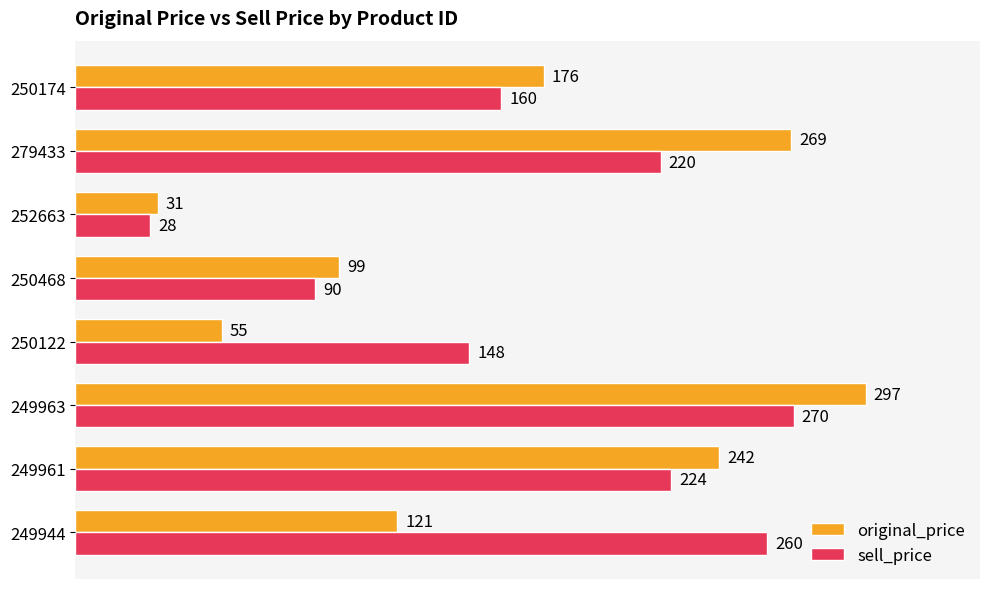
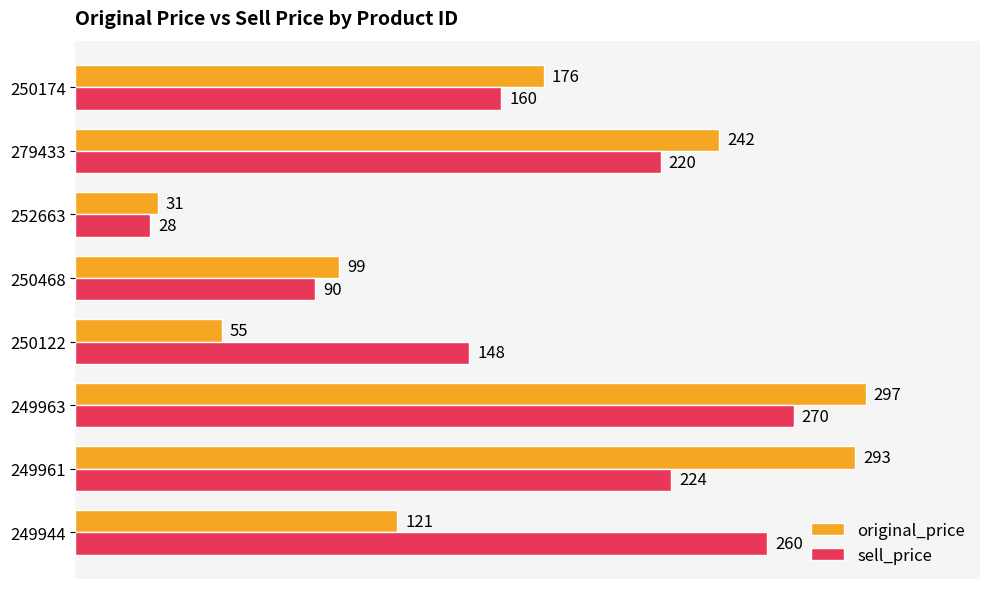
  {
    "original_price": {
      "250174": 176,
-     "279433": 269,
+     "279433": 242,
      "252663": 31,
      "250468": 99,
      "250122": 55,
      "249963": 297,
-     "249961": 242,
+     "249961": 293,
      "249944": 121
    },
    "sell_price": {
      "250174": 160,
      "279433": 220,
      "252663": 28,
      "250468": 90,
      "250122": 148,
      "249963": 270,
      "249961": 224,
      "249944": 260
    }
  }
